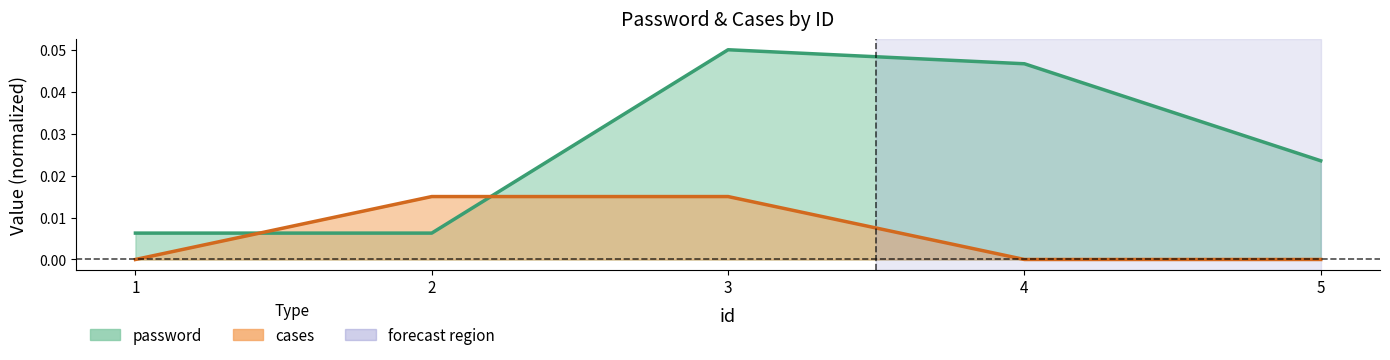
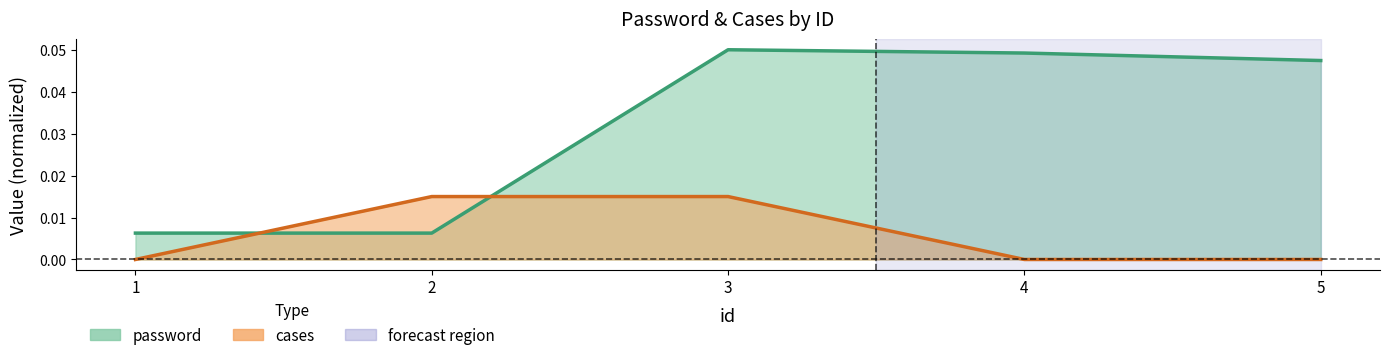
  {
    "password": {
      "1": 0.006,
      "2": 0.006,
      "3": 0.050,
-     "4": 0.047,
-     "5": 0.024
+     "4": 0.049,
+     "5": 0.047
    },
    "cases": {
      "1": 0.000,
      "2": 0.015,
      "3": 0.015,
      "4": 0.000,
      "5": 0.000
    }
  }
